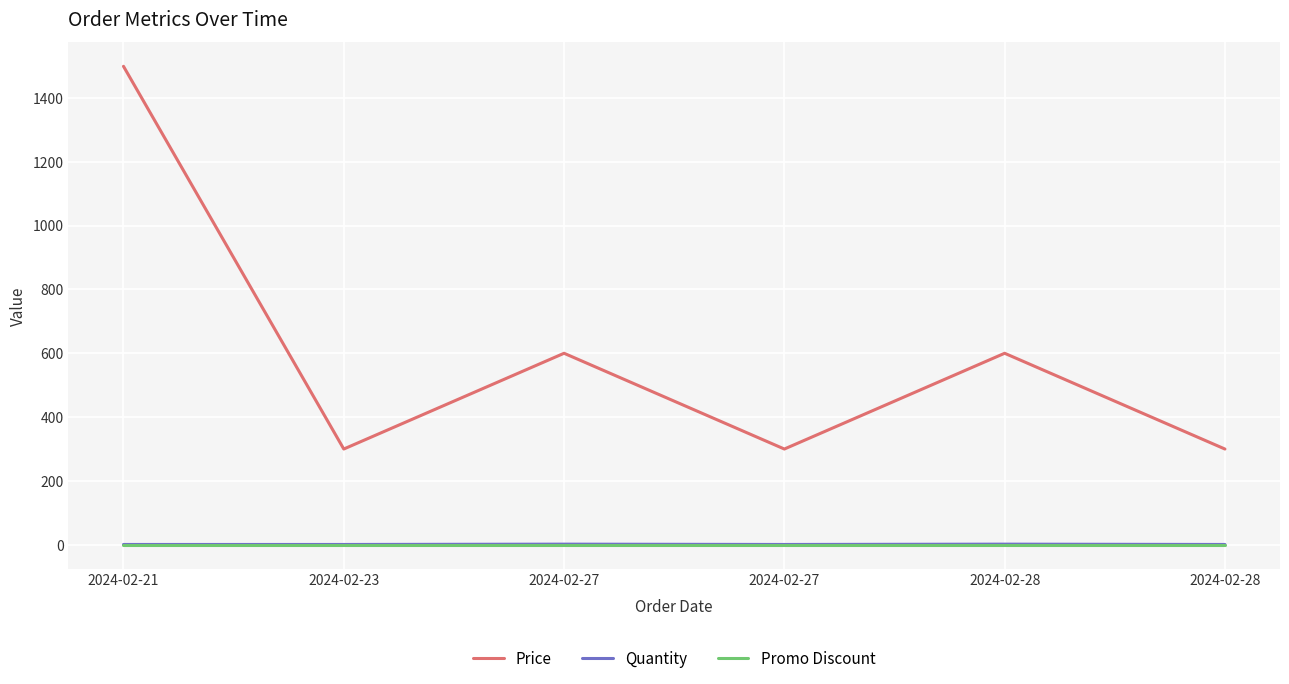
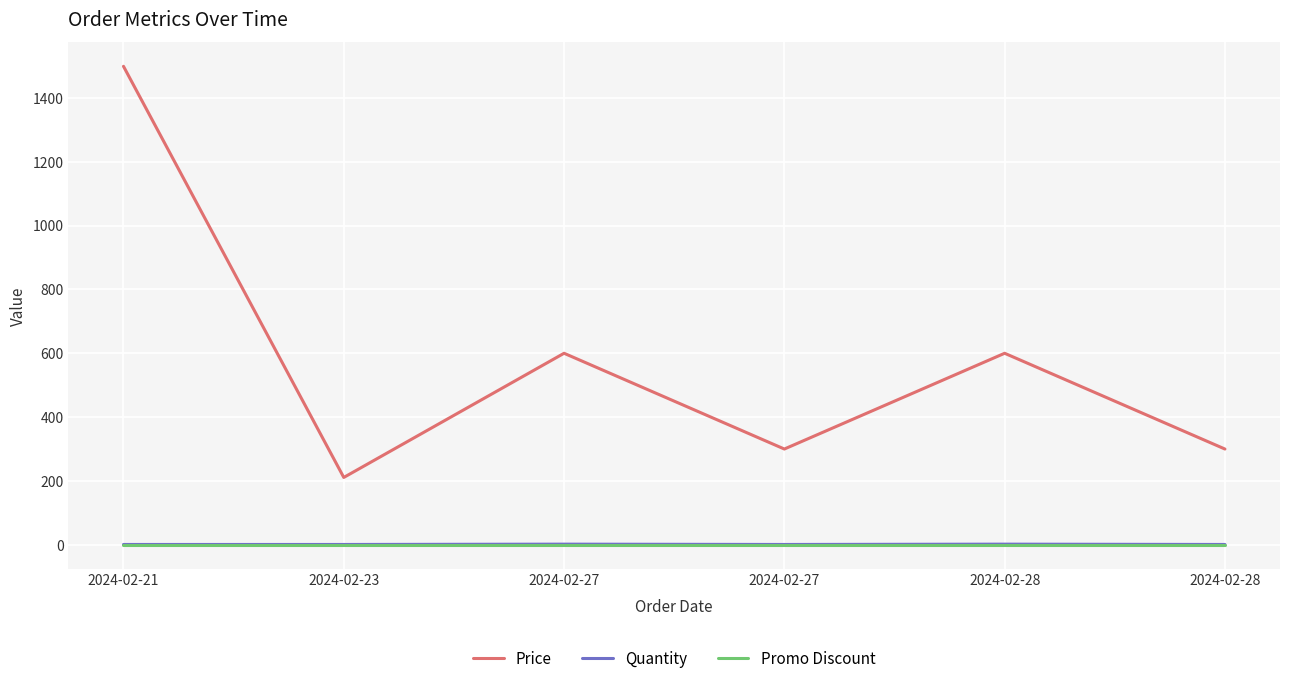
  {
    "Price": {
      "2024-02-21": 1500,
-     "2024-02-23": 300
+     "2024-02-23": 210
    }
  }
